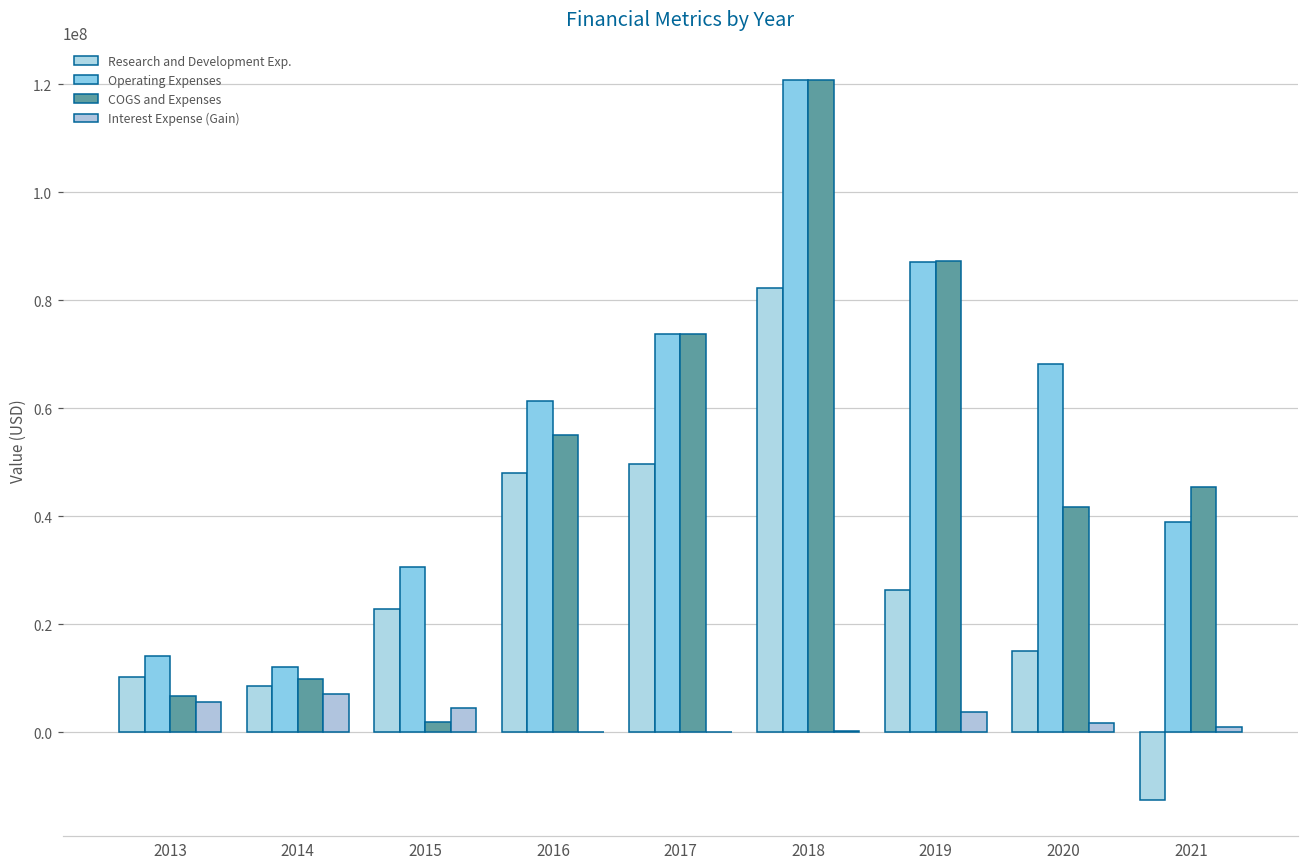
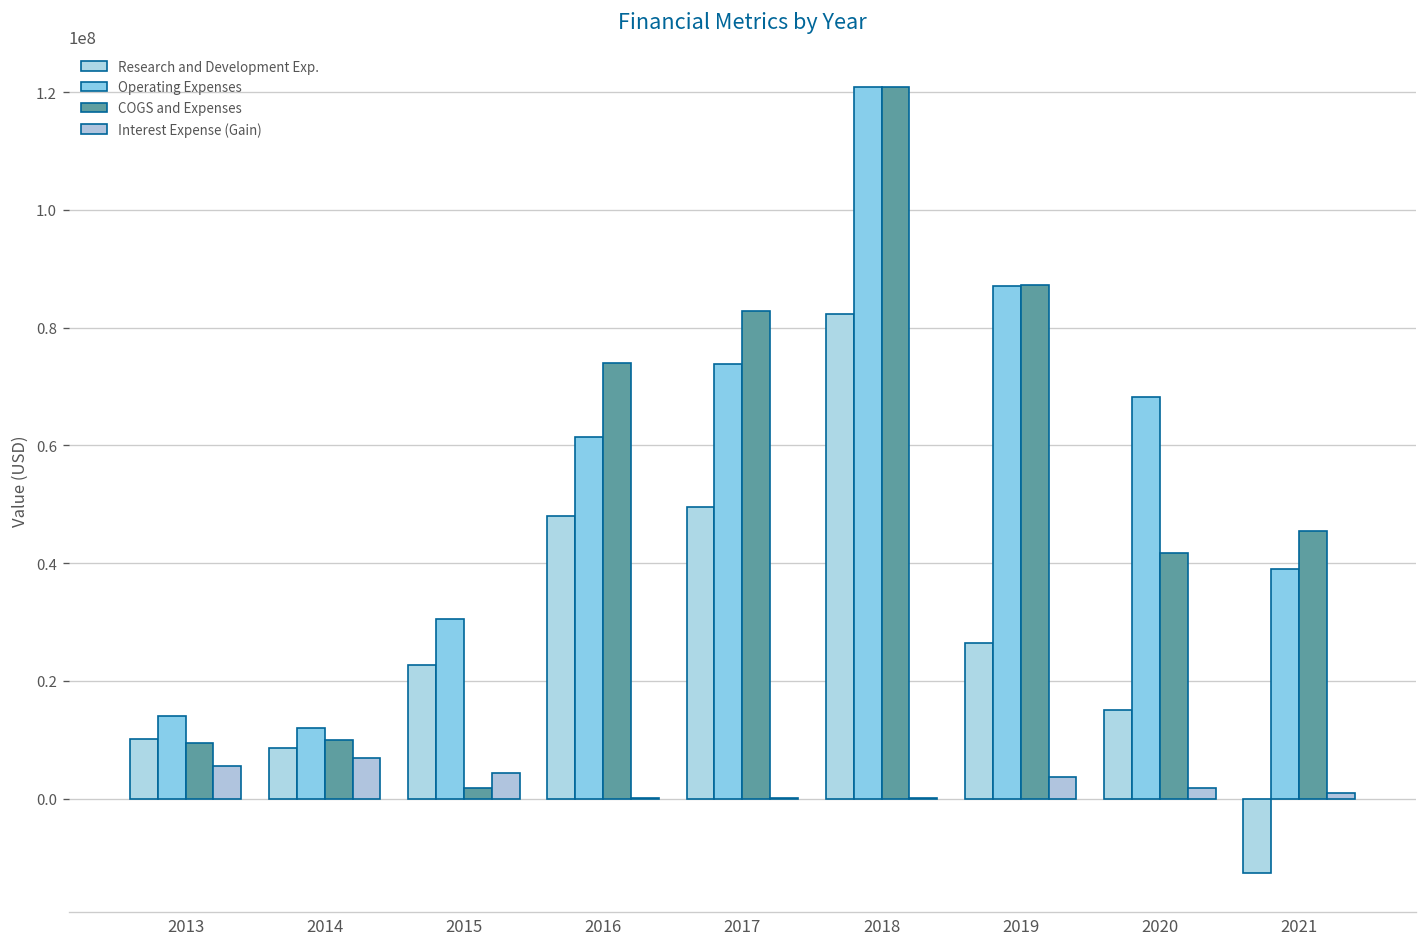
  {
    "COGS and Expenses": {
-     "2013": 7000000,
+     "2013": 10000000,
      "2014": 10000000,
      "2015": 2000000,
-     "2016": 55000000,
-     "2017": 74000000,
+     "2016": 74000000,
+     "2017": 83000000,
      "2018": 121000000,
      "2019": 87000000,
      "2020": 42000000,
      "2021": 45000000
    }
  }
